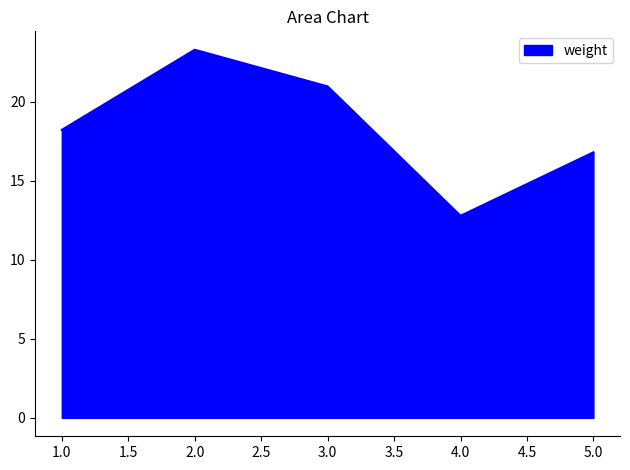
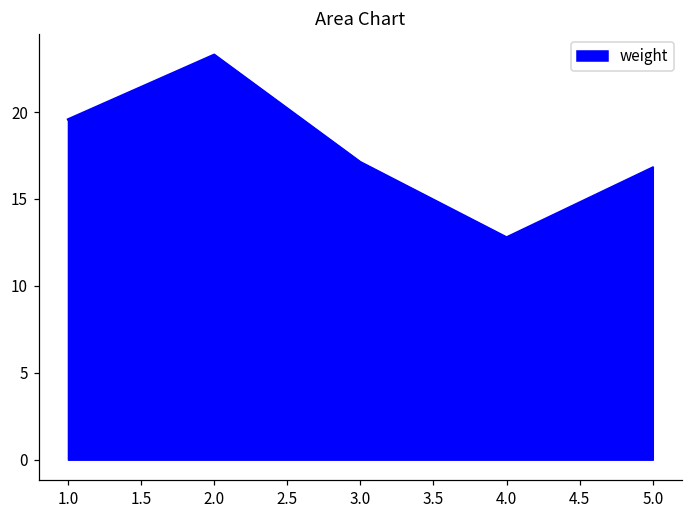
  {
-   "1.0": 18.2,
+   "1.0": 19.6,
    "2.0": 23.3,
-   "3.0": 21.0,
+   "3.0": 17.1,
    "4.0": 12.8,
    "5.0": 16.8
  }
